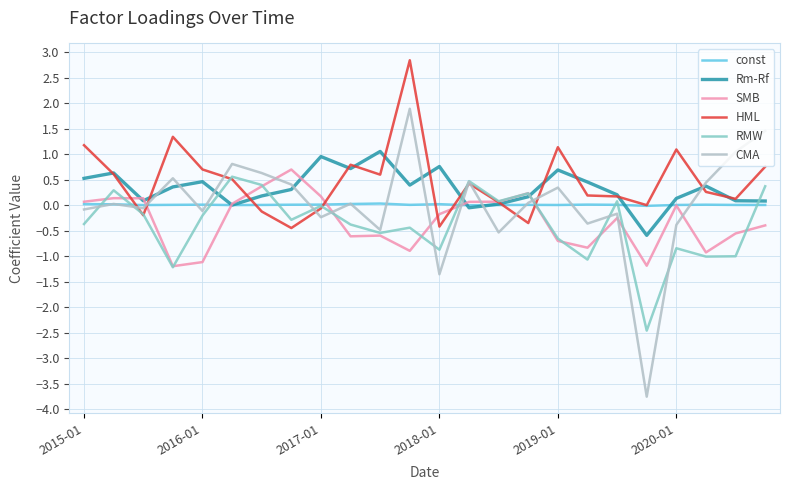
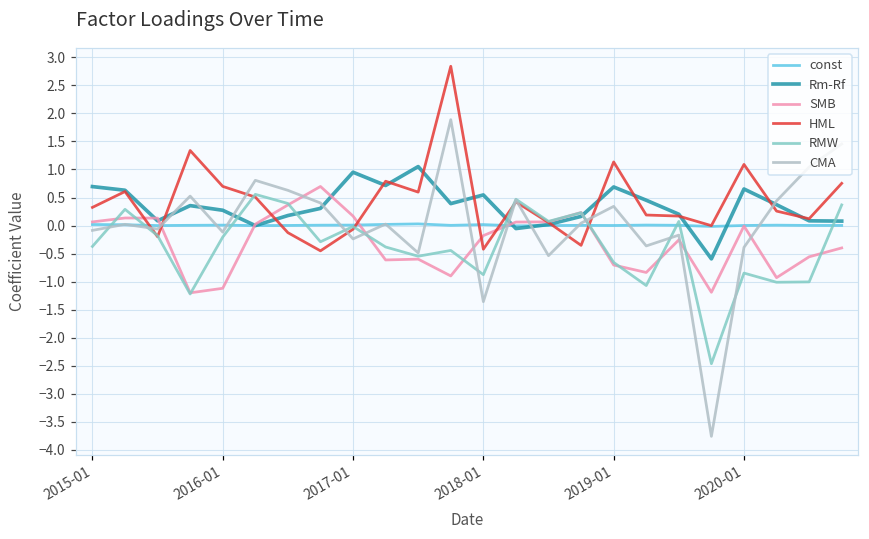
  {
    "Rm-Rf": {
-     "2015-01": 0.5,
-     "2016-01": 0.5,
+     "2015-01": 0.7,
+     "2016-01": 0.3,
      "2017-01": 1.0,
-     "2018-01": 0.8,
+     "2018-01": 0.5,
      "2019-01": 0.7,
-     "2020-01": 0.1
+     "2020-01": 0.7
    },
    "SMB": {
      "2016-01": -1.1,
      "2017-01": 0.2,
      "2018-01": -0.2
    },
    "HML": {
-     "2015-01": 1.2,
+     "2015-01": 0.3,
      "2016-01": 0.7,
      "2018-01": -0.4,
      "2019-01": 1.1,
      "2020-01": 1.1
    }
  }
